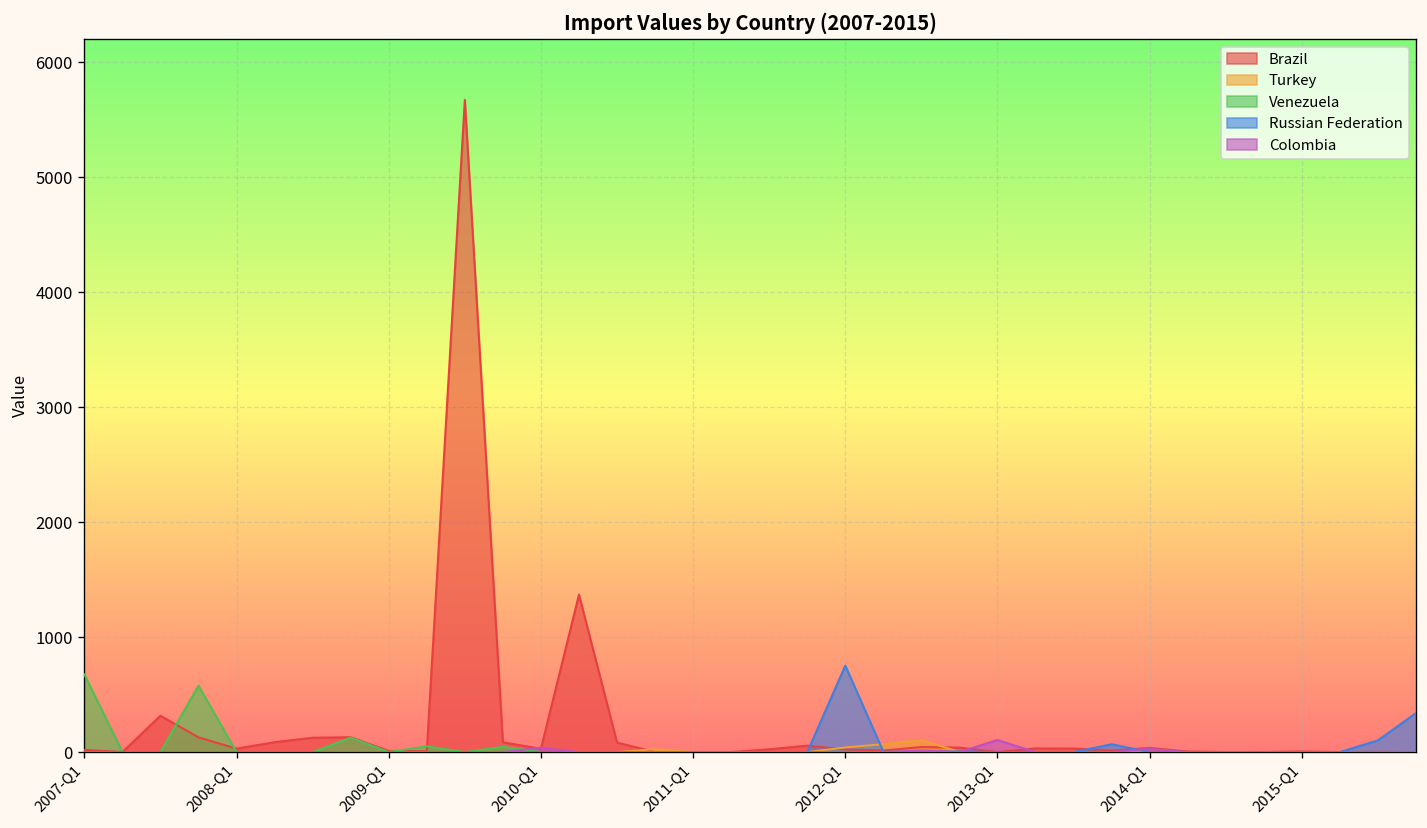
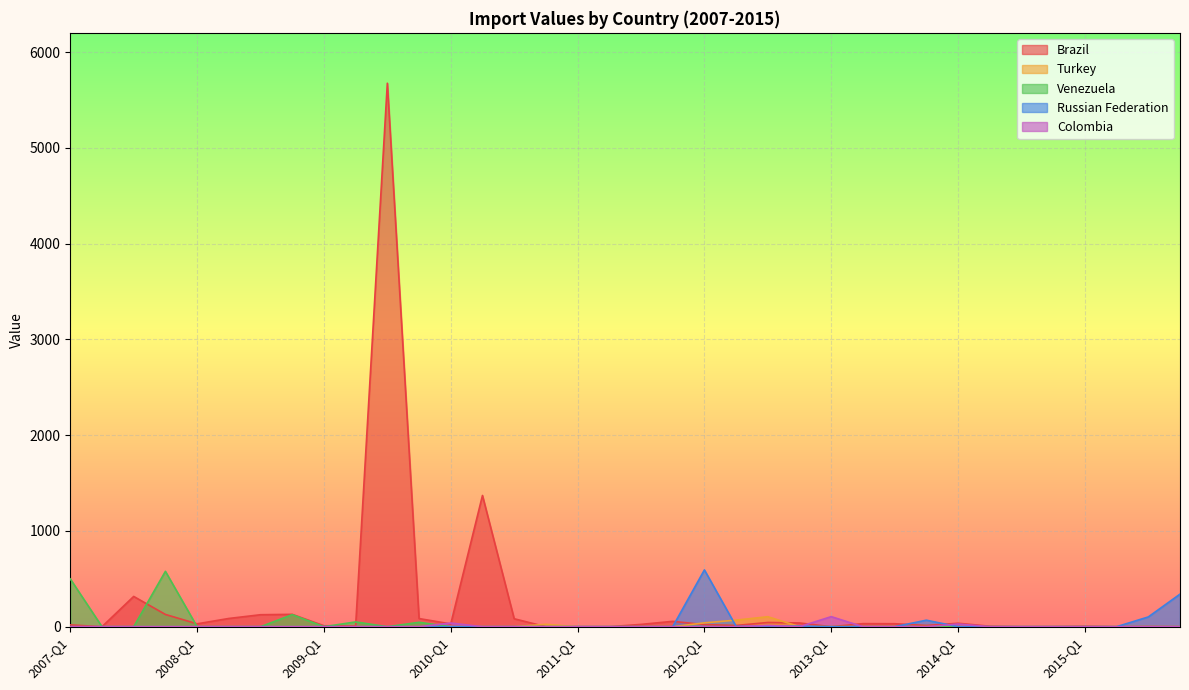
  {
    "Brazil": {
      "2008-Q1": 0
    },
    "Venezuela": {
-     "2007-Q1": 700
+     "2007-Q1": 500
    },
    "Russian Federation": {
-     "2012-Q1": 800
+     "2012-Q1": 600
    },
    "Colombia": {
      "2013-Q1": 100
    }
  }
